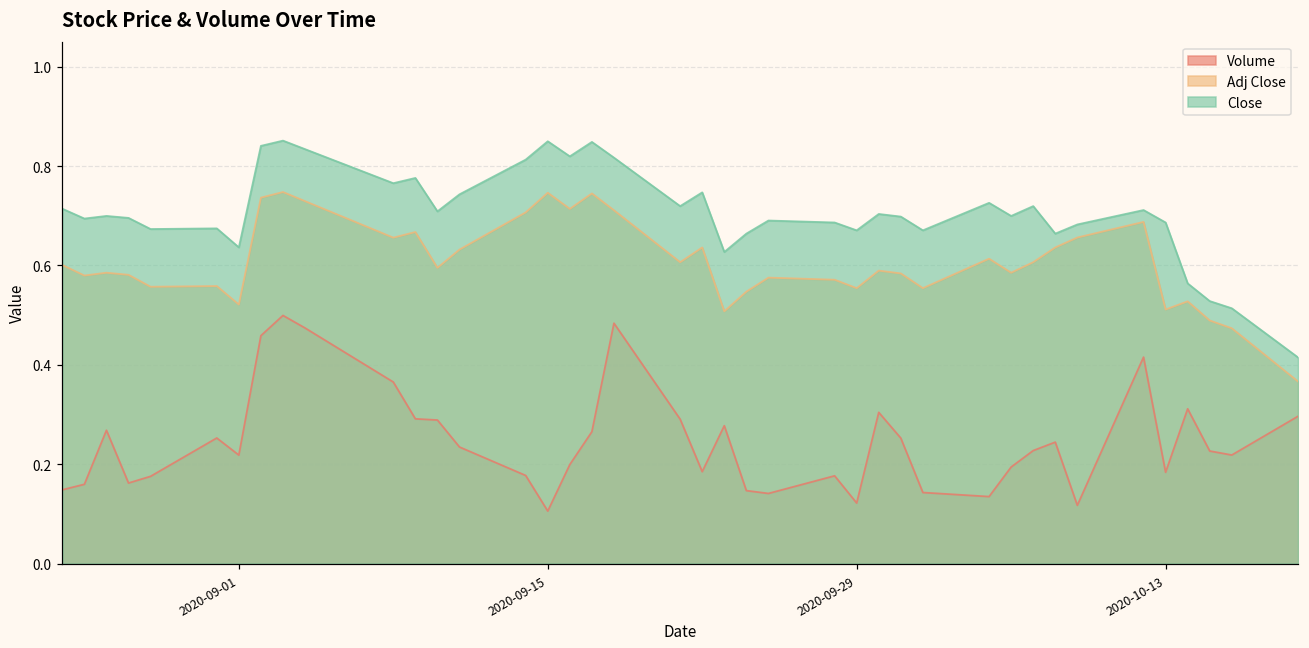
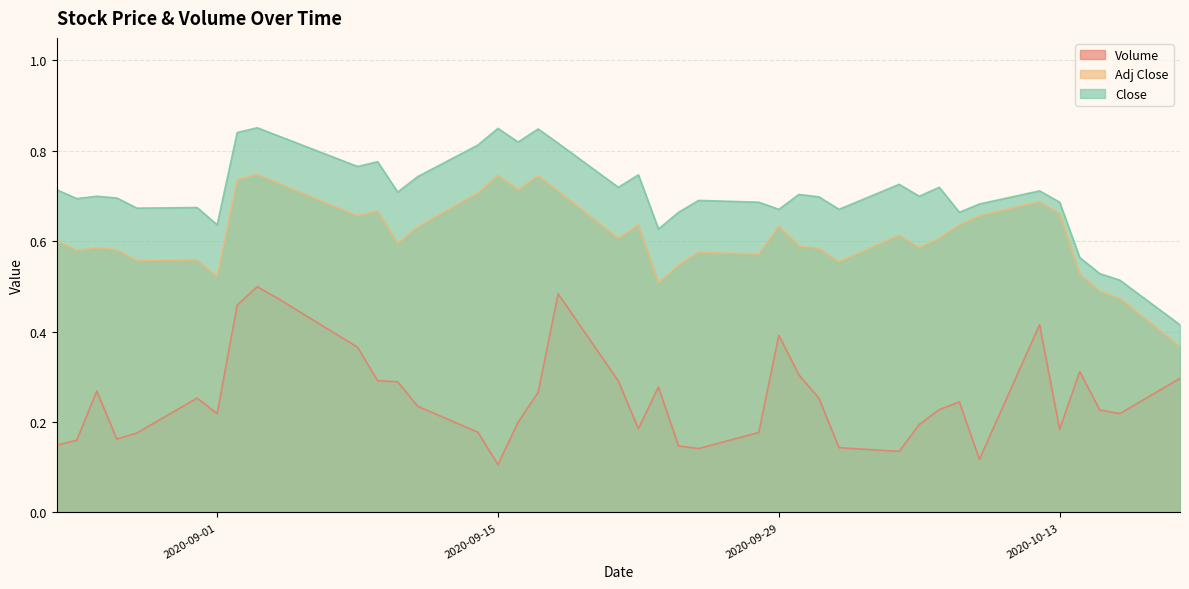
  {
    "Volume": {
      "2020-09-01": 0.22,
      "2020-09-15": 0.11,
-     "2020-09-29": 0.12,
+     "2020-09-29": 0.39,
      "2020-10-13": 0.18
    },
    "Adj Close": {
      "2020-09-01": 0.52,
      "2020-09-15": 0.75,
-     "2020-09-29": 0.55,
-     "2020-10-13": 0.51
+     "2020-09-29": 0.63,
+     "2020-10-13": 0.66
    },
    "Close": {
      "2020-09-01": 0.64,
      "2020-09-15": 0.85,
      "2020-09-29": 0.67,
      "2020-10-13": 0.69
    }
  }
